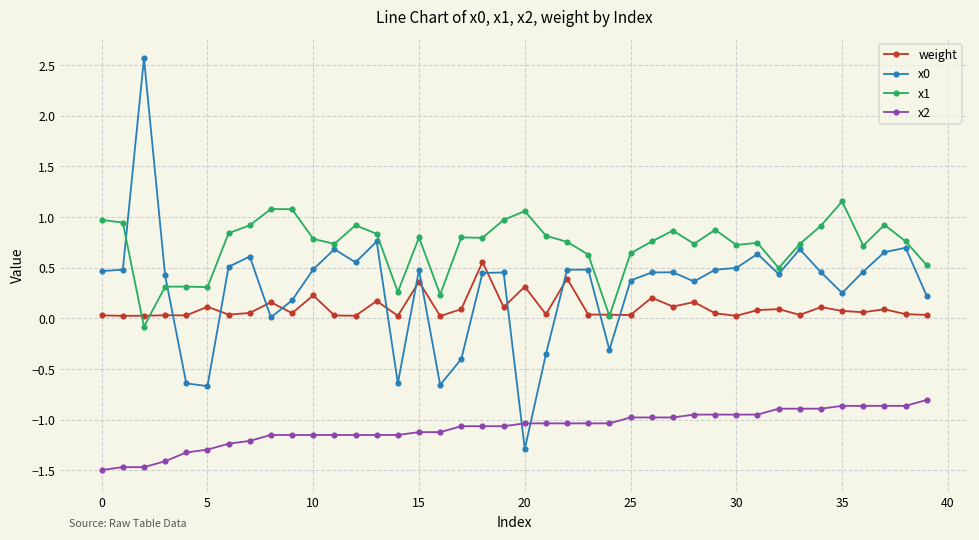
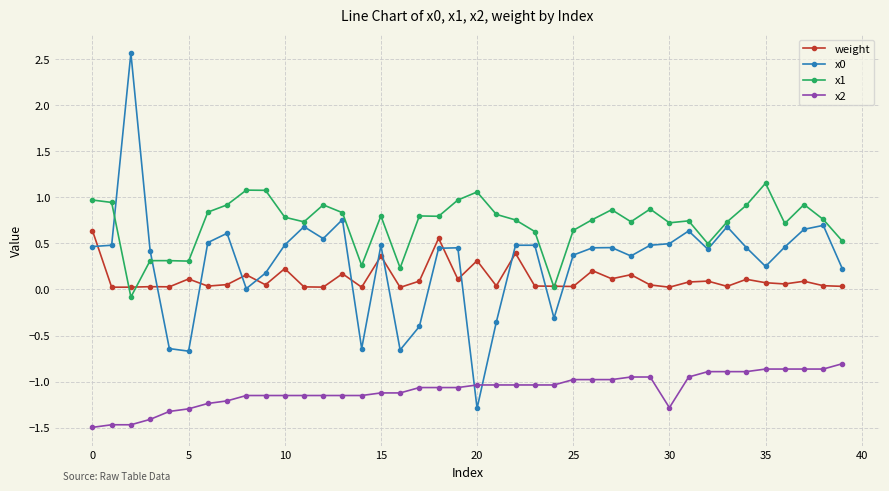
  {
    "weight": {
-     "0": 0.0,
+     "0": 0.6,
      "5": 0.1,
      "10": 0.2,
      "15": 0.4,
      "20": 0.3,
      "25": 0.0,
      "30": 0.0,
      "35": 0.1
    },
    "x0": {
      "0": 0.5,
      "5": -0.7,
      "10": 0.5,
      "15": 0.5,
      "20": -1.3,
      "25": 0.4,
      "30": 0.5,
      "35": 0.3
    },
    "x1": {
      "0": 1.0,
      "5": 0.3,
      "10": 0.8,
      "15": 0.8,
      "20": 1.1,
      "25": 0.6,
      "30": 0.7,
      "35": 1.2
    },
    "x2": {
      "0": -1.5,
      "5": -1.3,
      "10": -1.2,
      "15": -1.1,
      "20": -1.0,
      "25": -1.0,
-     "30": -1.0,
+     "30": -1.3,
      "35": -0.9
    }
  }
